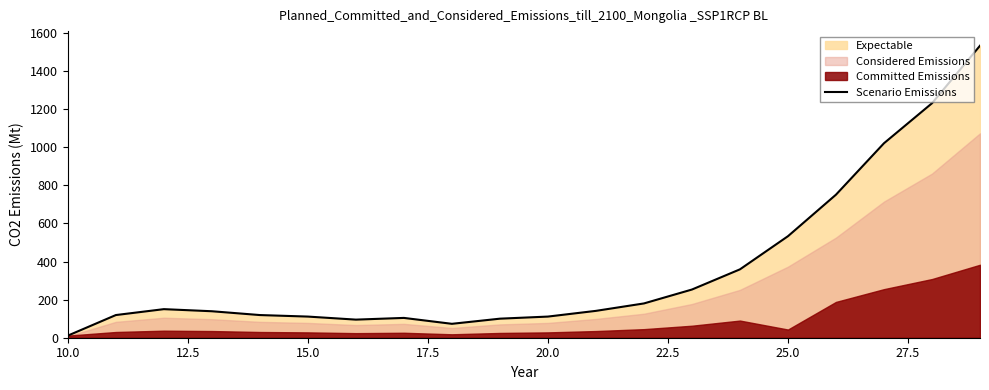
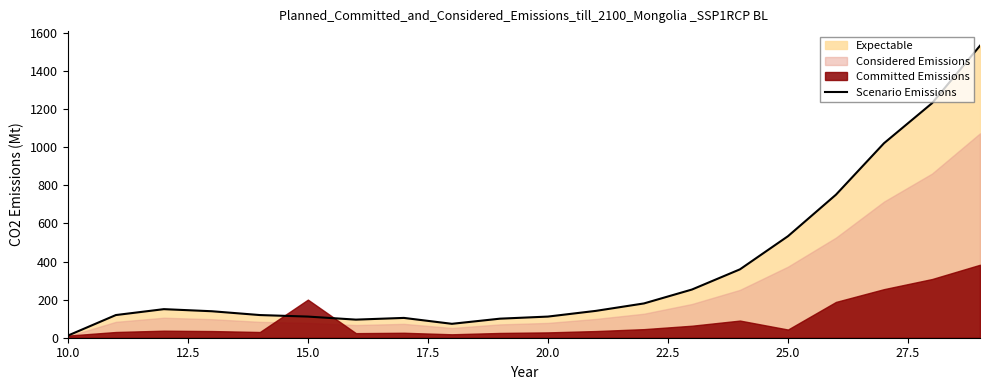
  {
    "Committed Emissions": {
-     "15.0": 30,
+     "15.0": 200,
      "20.0": 30,
      "25.0": 40
    }
  }
